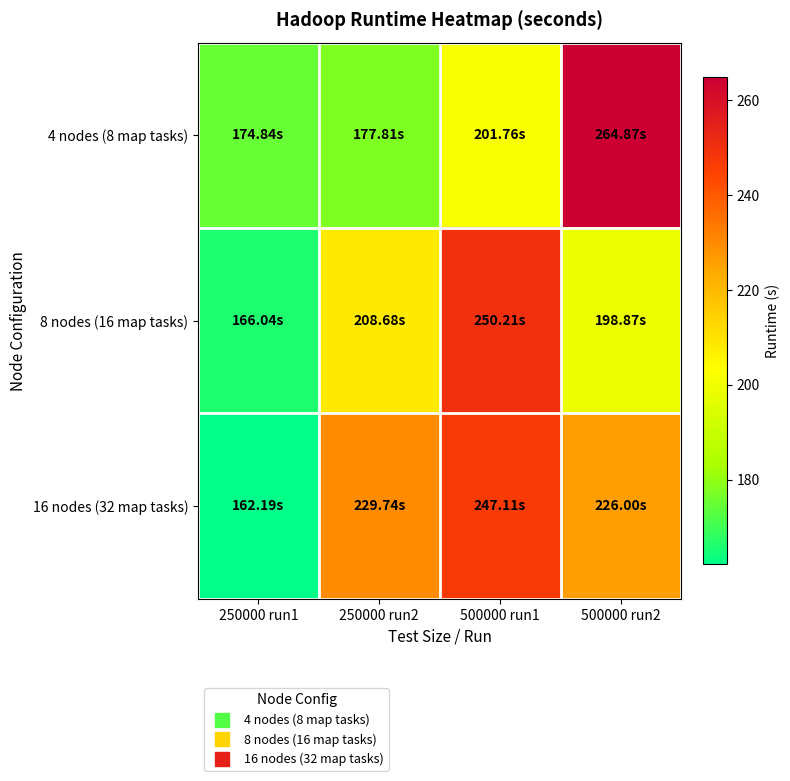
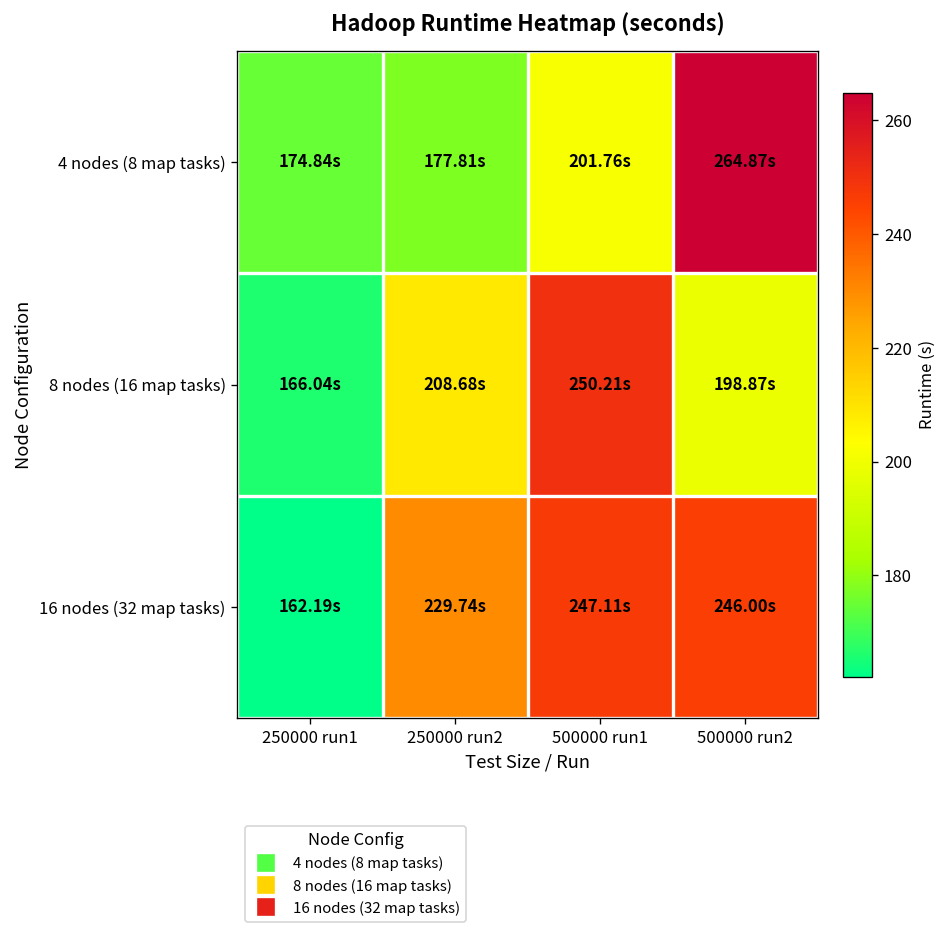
  {
    "4 nodes (8 map tasks)": {
      "250000 run1": "174.84s",
      "250000 run2": "177.81s",
      "500000 run1": "201.76s",
      "500000 run2": "264.87s"
    },
    "8 nodes (16 map tasks)": {
      "250000 run1": "166.04s",
      "250000 run2": "208.68s",
      "500000 run1": "250.21s",
      "500000 run2": "198.87s"
    },
    "16 nodes (32 map tasks)": {
      "250000 run1": "162.19s",
      "250000 run2": "229.74s",
      "500000 run1": "247.11s",
-     "500000 run2": "226.00s"
+     "500000 run2": "246.00s"
    }
  }
